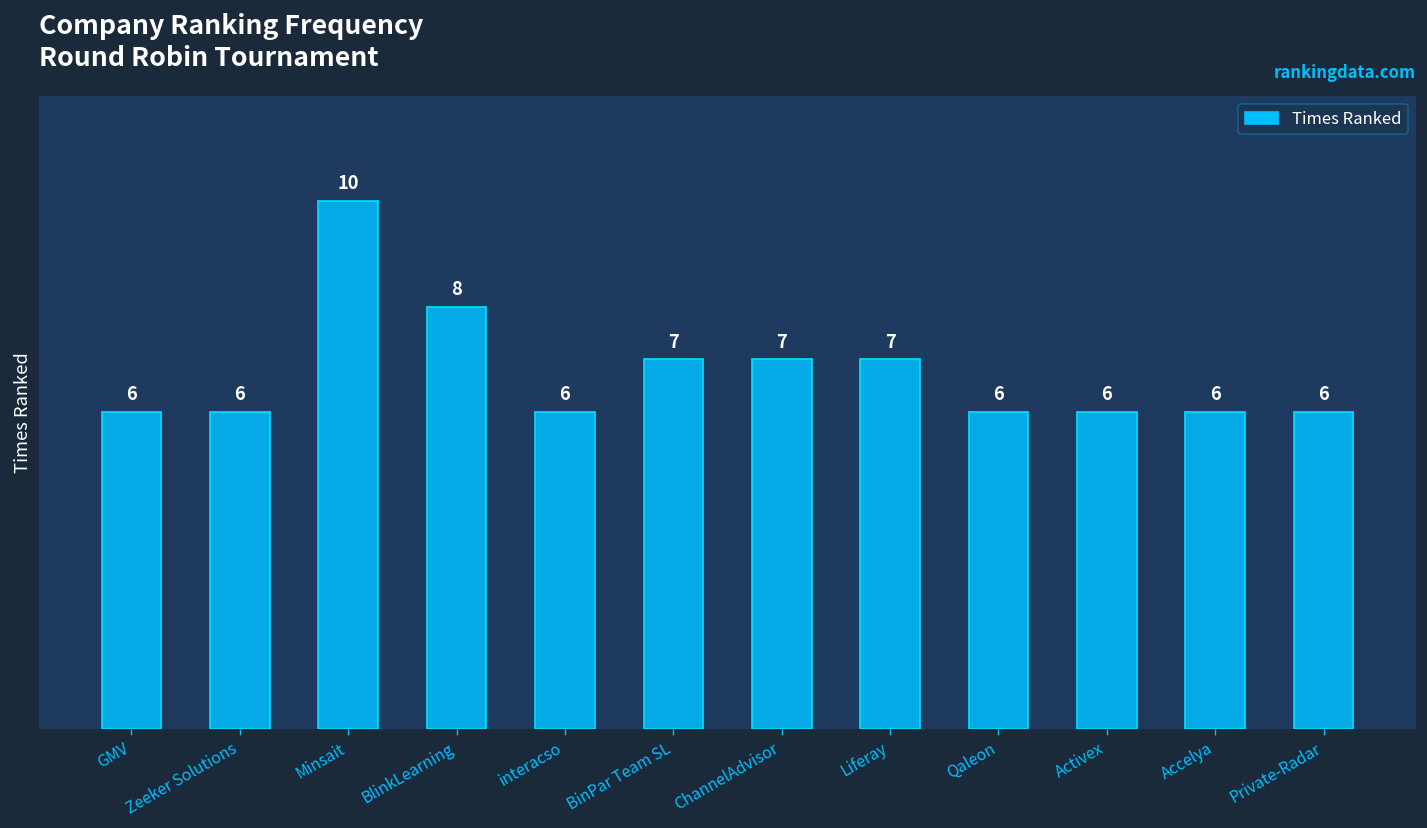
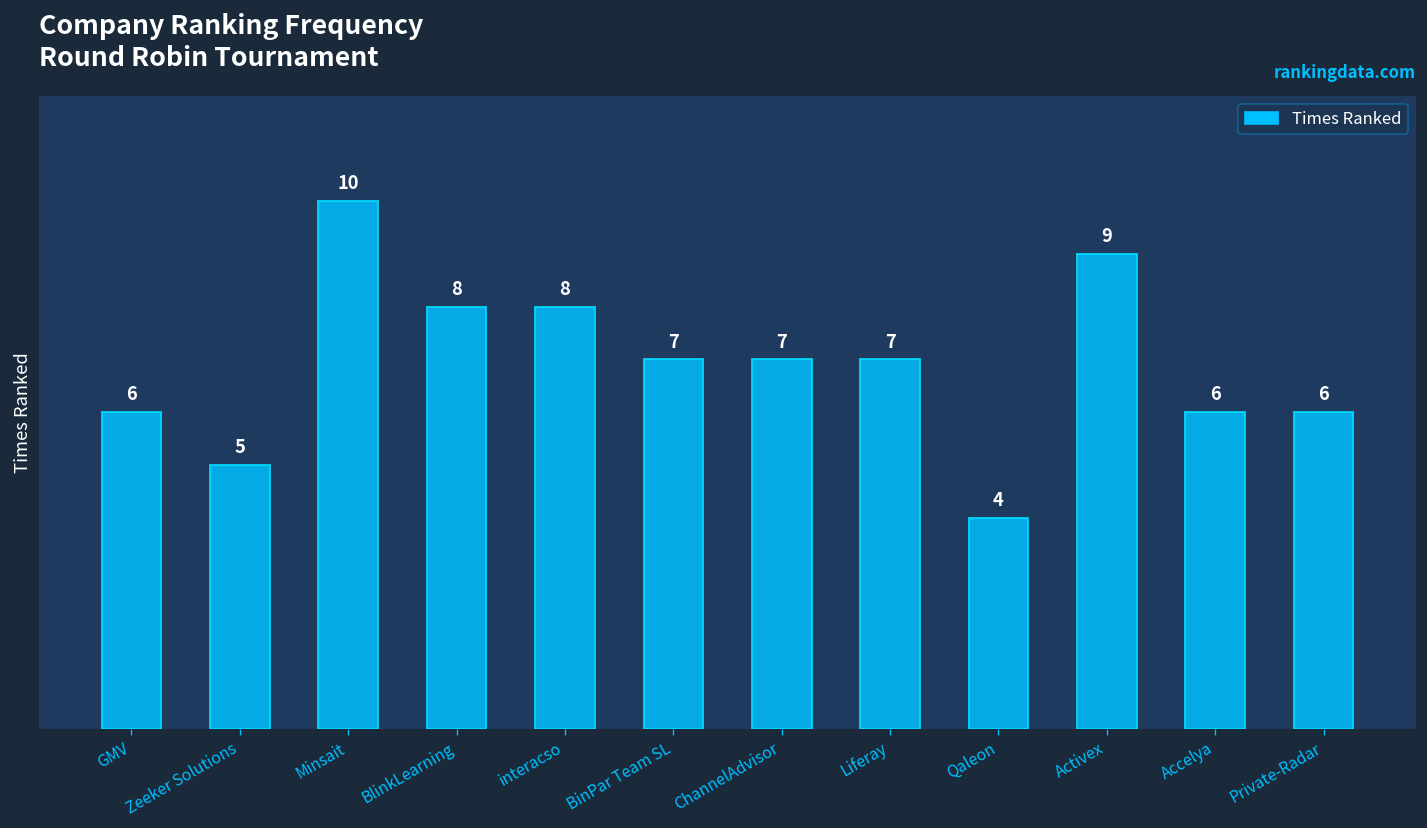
  {
    "GMV": 6,
-   "Zeeker Solutions": 6,
+   "Zeeker Solutions": 5,
    "Minsait": 10,
    "BlinkLearning": 8,
-   "interacso": 6,
+   "interacso": 8,
    "BinPar Team SL": 7,
    "ChannelAdvisor": 7,
    "Liferay": 7,
-   "Qaleon": 6,
-   "Activex": 6,
+   "Qaleon": 4,
+   "Activex": 9,
    "Accelya": 6,
    "Private-Radar": 6
  }
